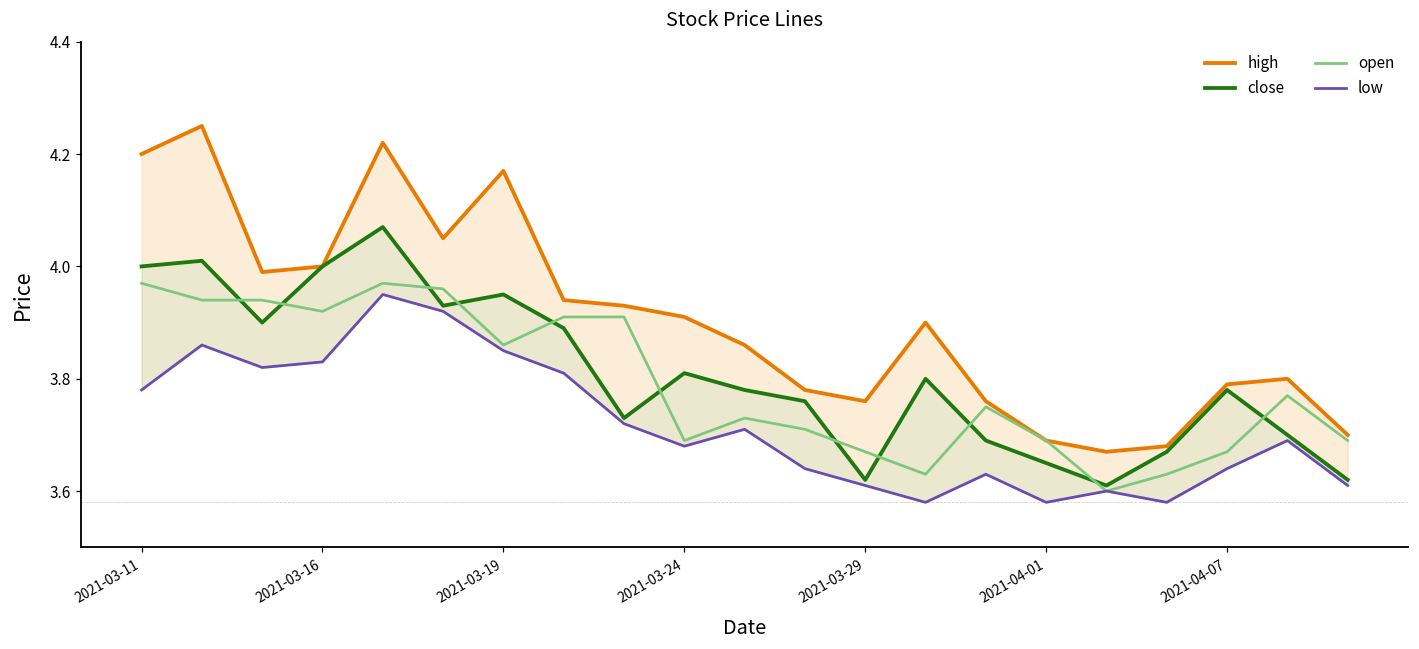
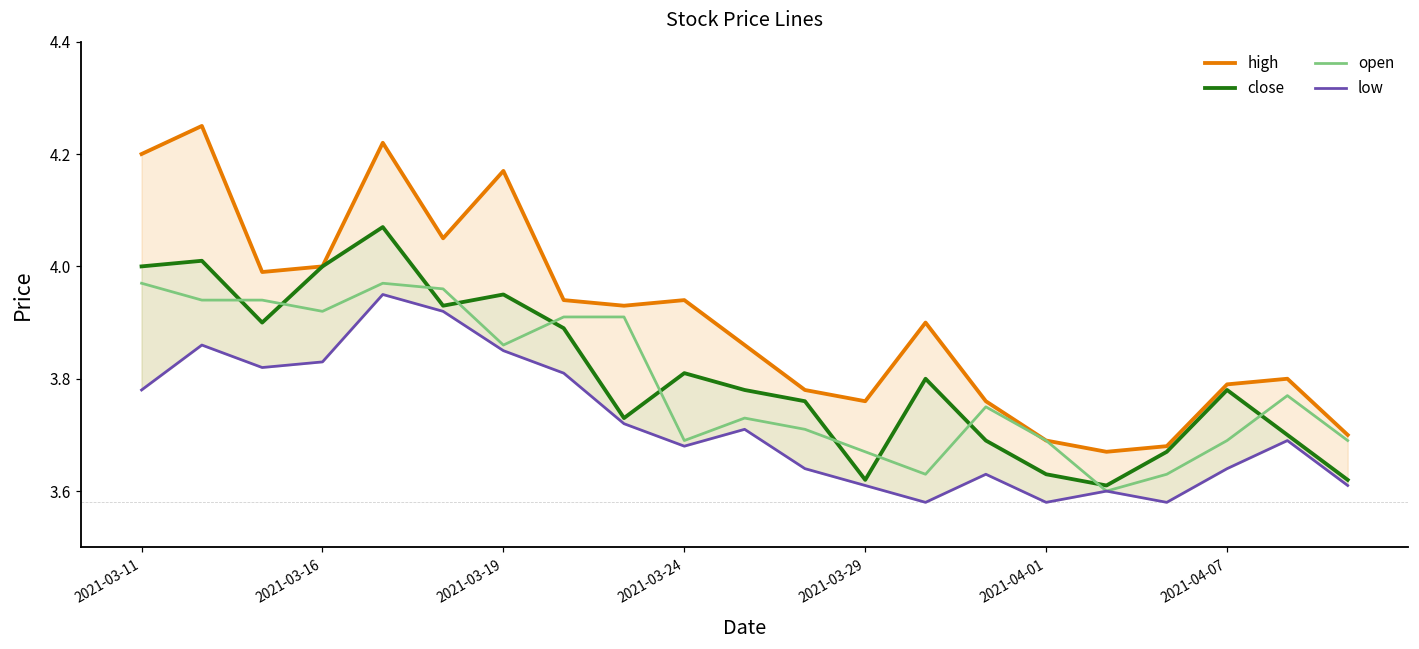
  {
    "high": {
      "2021-03-11": 4.20,
      "2021-03-19": 4.17,
-     "2021-03-24": 3.91,
+     "2021-03-24": 3.94,
      "2021-03-29": 3.76,
      "2021-04-07": 3.79
    },
    "close": {
      "2021-03-11": 4.00,
      "2021-03-19": 3.95,
      "2021-03-24": 3.81,
      "2021-03-29": 3.62,
-     "2021-04-01": 3.65,
+     "2021-04-01": 3.63,
      "2021-04-07": 3.78
    },
    "open": {
      "2021-03-11": 3.97,
      "2021-03-16": 3.92,
      "2021-03-19": 3.86,
      "2021-03-24": 3.69,
      "2021-03-29": 3.67,
-     "2021-04-07": 3.67
+     "2021-04-07": 3.69
    },
    "low": {
      "2021-03-11": 3.78,
      "2021-03-16": 3.83,
      "2021-03-19": 3.85,
      "2021-03-24": 3.68,
      "2021-03-29": 3.61,
      "2021-04-01": 3.58,
      "2021-04-07": 3.64
    }
  }
